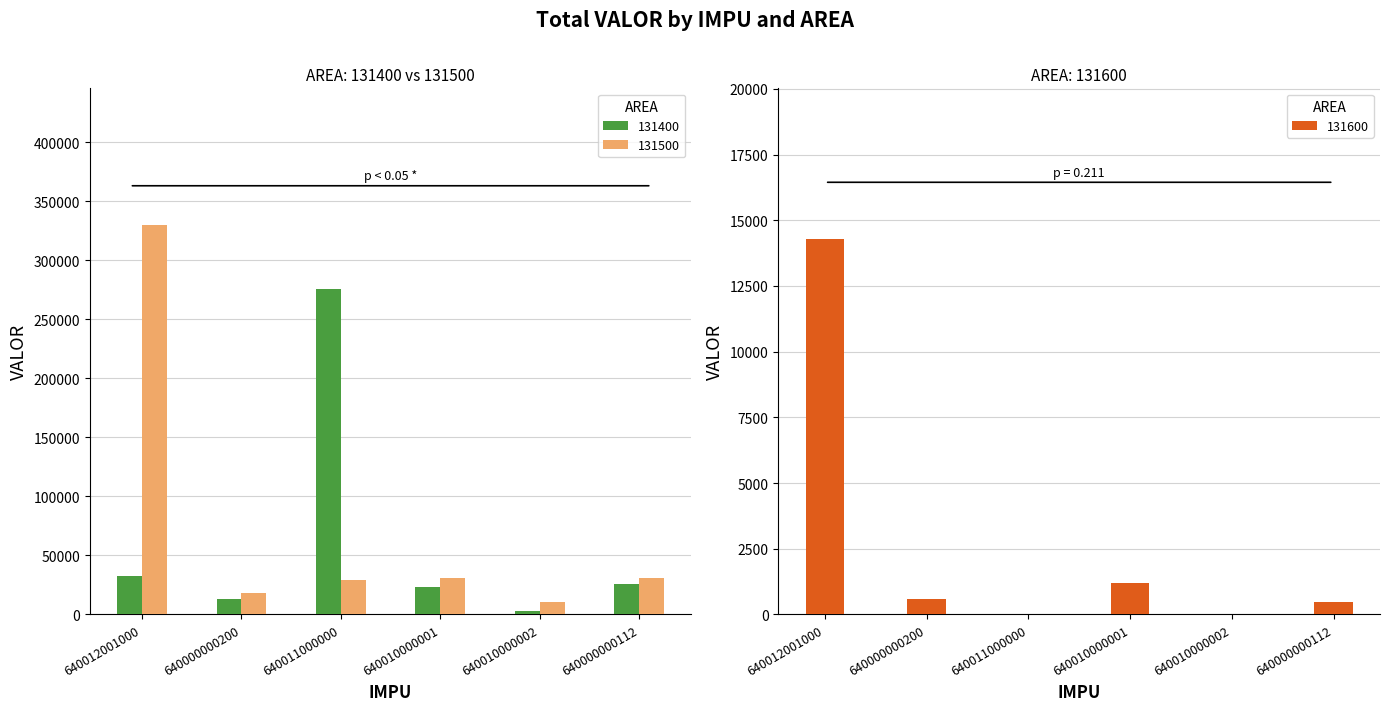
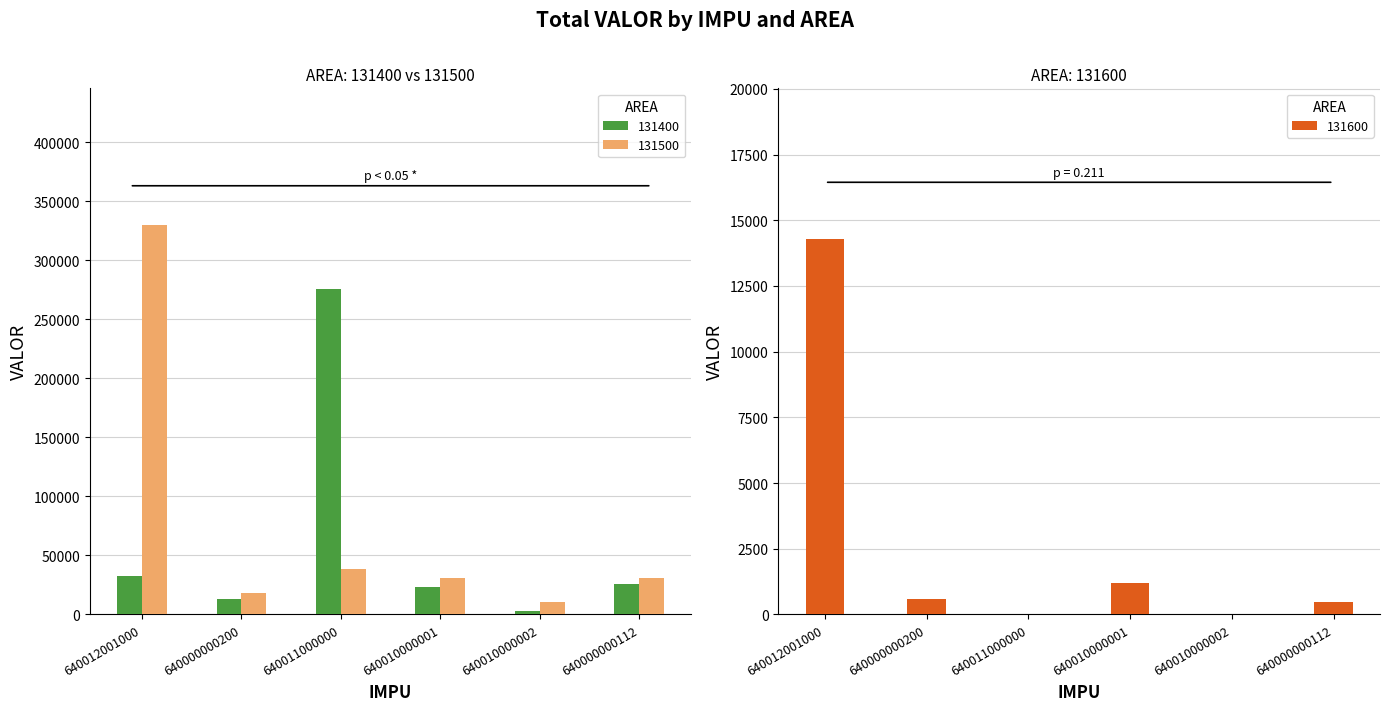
  {
    "AREA: 131400 vs 131500": {
      "131400": {
        "640012001000": 33000,
        "640000000200": 13000,
        "640011000000": 275000,
        "640010000001": 24000,
        "640010000002": 3000,
        "640000000112": 26000
      },
      "131500": {
        "640012001000": 330000,
        "640000000200": 18000,
-       "640011000000": 29000,
+       "640011000000": 38000,
        "640010000001": 31000,
        "640010000002": 10000,
        "640000000112": 31000
      }
    },
    "AREA: 131600": {
      "640012001000": 14300,
      "640000000200": 600,
      "640011000000": 0,
      "640010000001": 1200,
      "640000000112": 500
    }
  }
